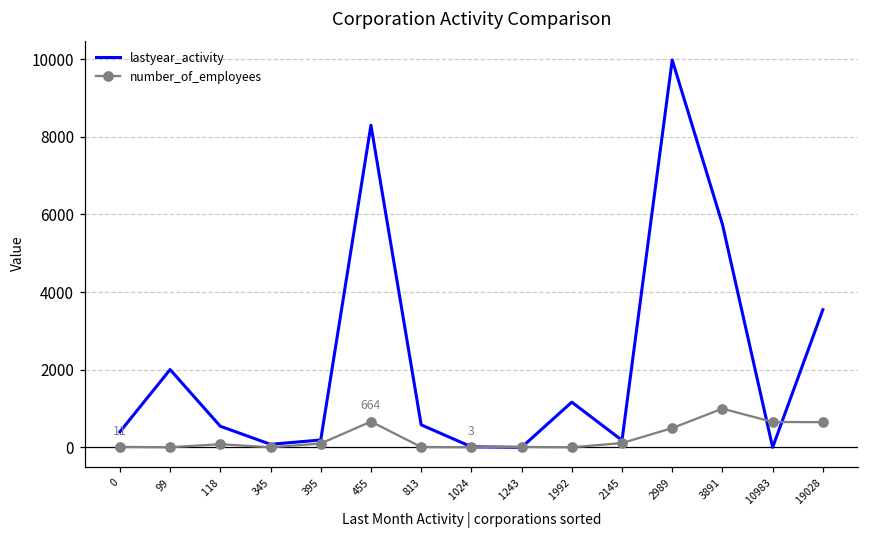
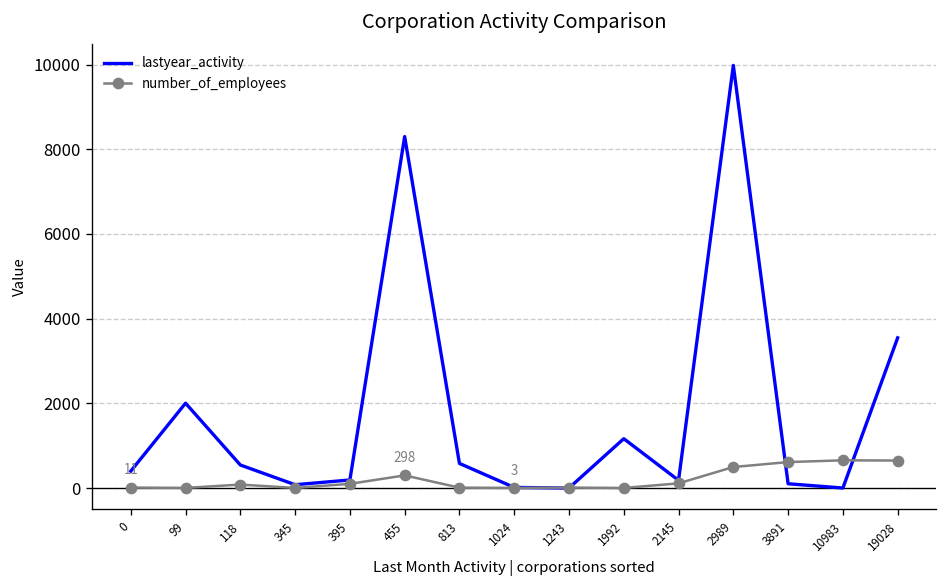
  {
    "lastyear_activity": {
      "99": 2000,
      "118": 500,
      "345": 100,
      "395": 200,
      "455": 8300,
      "813": 600,
      "1992": 1200,
      "2989": 10000,
-     "3891": 5700,
+     "3891": 100,
      "10983": 0,
      "19028": 3500
    },
    "number_of_employees": {
-     "455": 664,
-     "3891": 1000
+     "455": 298,
+     "3891": 600
    }
  }
